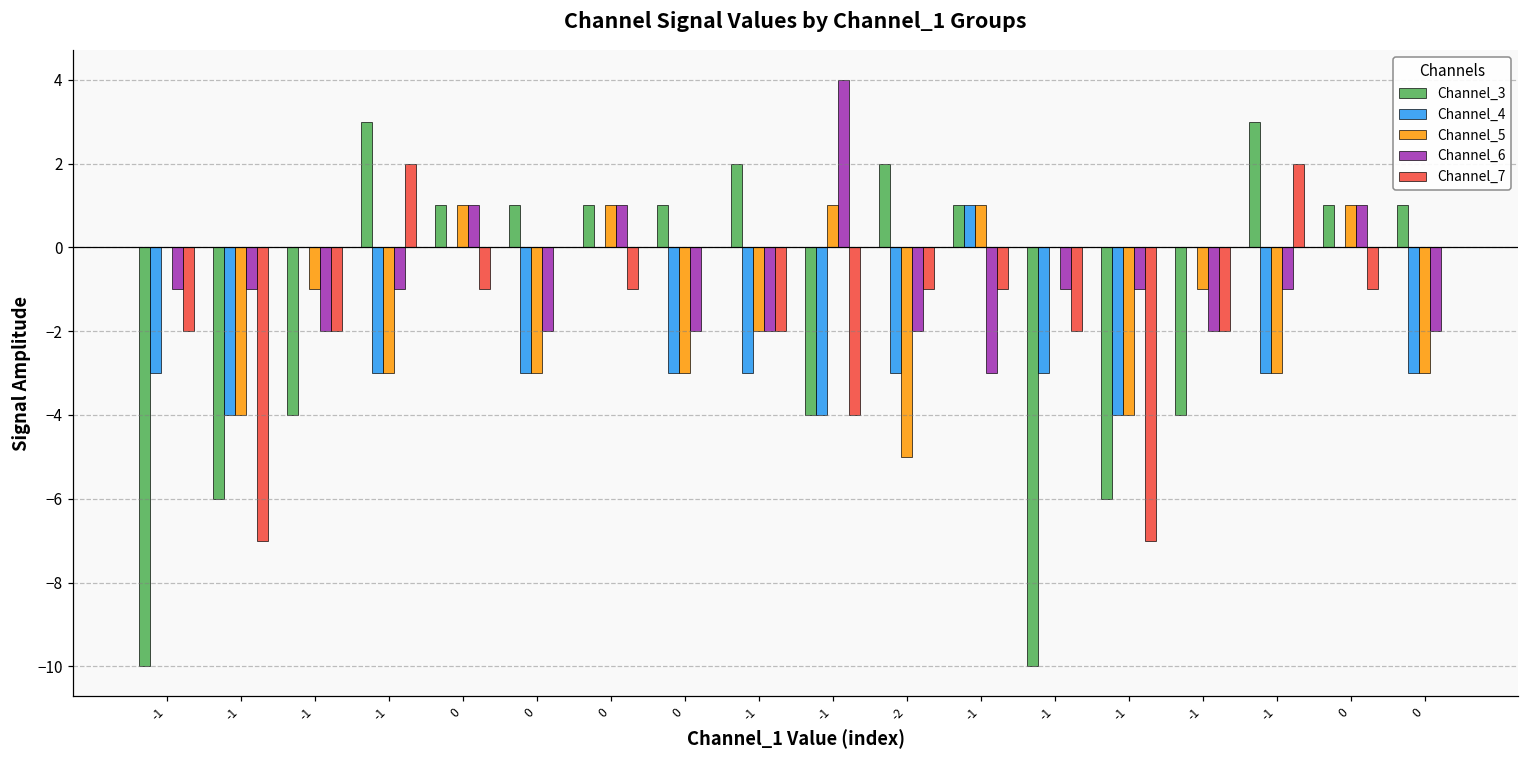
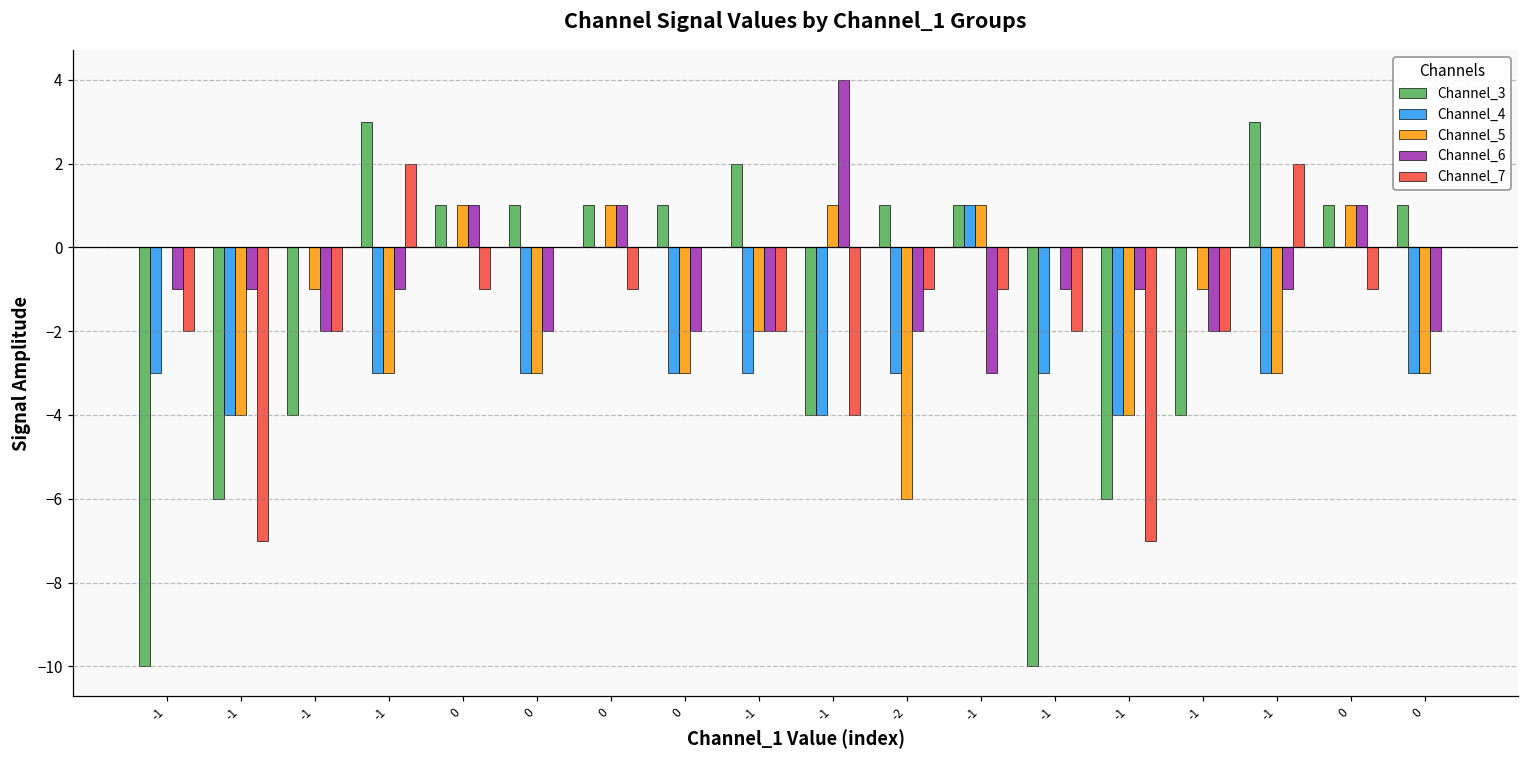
  {
    "Channel_3": {
-     "-2": 2
+     "-2": 1
    },
    "Channel_4": {
      "-2": -3
    },
    "Channel_5": {
-     "-2": -5
+     "-2": -6
    },
    "Channel_6": {
      "-2": -2
    },
    "Channel_7": {
      "-2": -1
    }
  }
